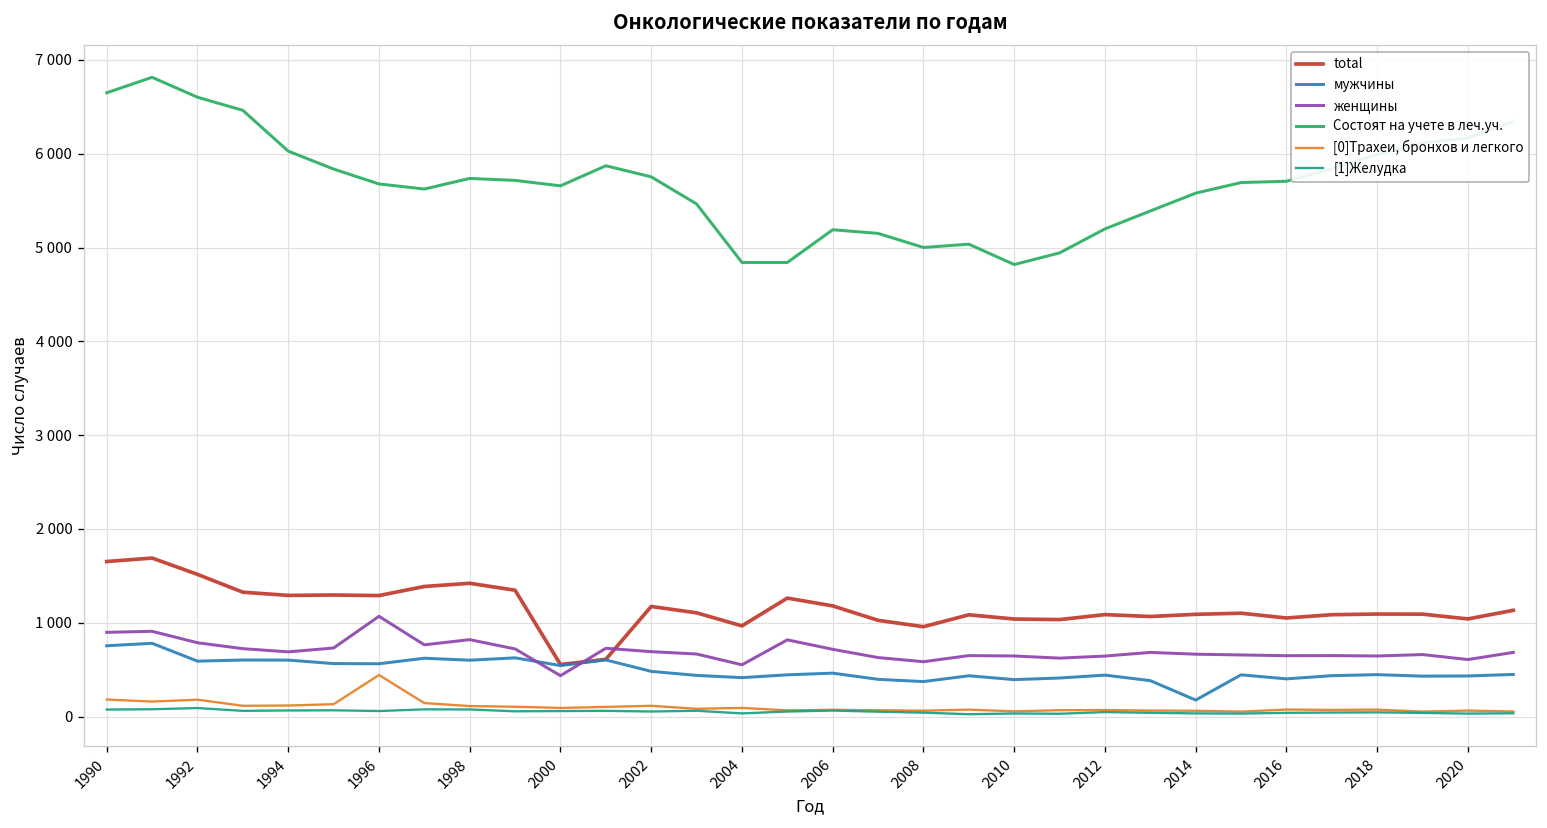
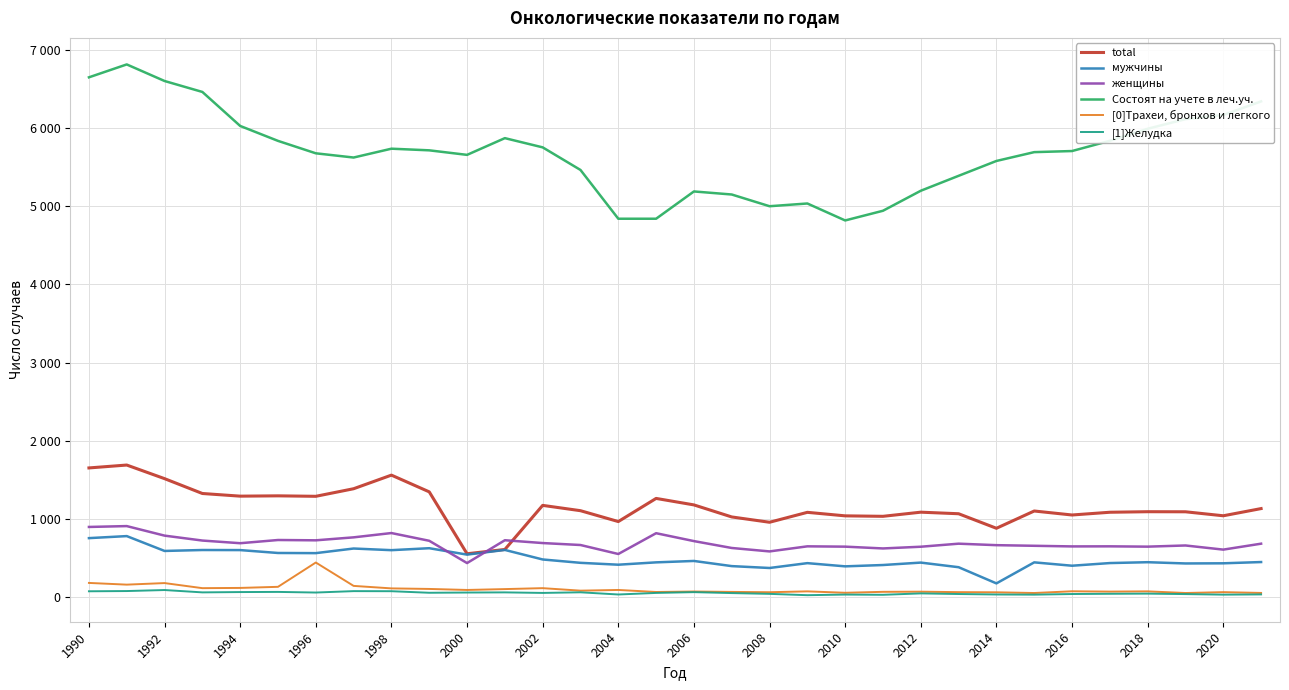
  {
    "total": {
      "1990": 1700,
      "1992": 1500,
      "1994": 1300,
      "1996": 1300,
-     "1998": 1400,
+     "1998": 1600,
      "2002": 1200,
      "2004": 1000,
      "2006": 1200,
      "2008": 1000,
      "2010": 1000,
      "2012": 1100,
-     "2014": 1100,
+     "2014": 900,
      "2016": 1100,
      "2018": 1100,
      "2020": 1000
    },
    "мужчины": {
      "1990": 800,
      "1992": 600,
      "1994": 600,
      "1996": 600,
      "1998": 600,
      "2002": 500,
      "2004": 400,
      "2006": 500,
      "2008": 400,
      "2010": 400,
      "2012": 400,
      "2014": 200,
      "2016": 400,
      "2018": 400,
      "2020": 400
    },
    "женщины": {
      "1990": 900,
      "1992": 800,
      "1994": 700,
-     "1996": 1100,
+     "1996": 700,
      "1998": 800,
      "2000": 400,
      "2002": 700,
      "2004": 600,
      "2006": 700,
      "2008": 600,
      "2010": 600,
      "2012": 600,
      "2014": 700,
      "2016": 600,
      "2018": 600,
      "2020": 600
    },
    "[0]Трахеи, бронхов и легкого": {
      "1990": 200,
      "1992": 200,
      "1994": 100,
      "1996": 400,
      "1998": 100,
      "2002": 100,
      "2004": 100,
      "2016": 100
    }
  }
